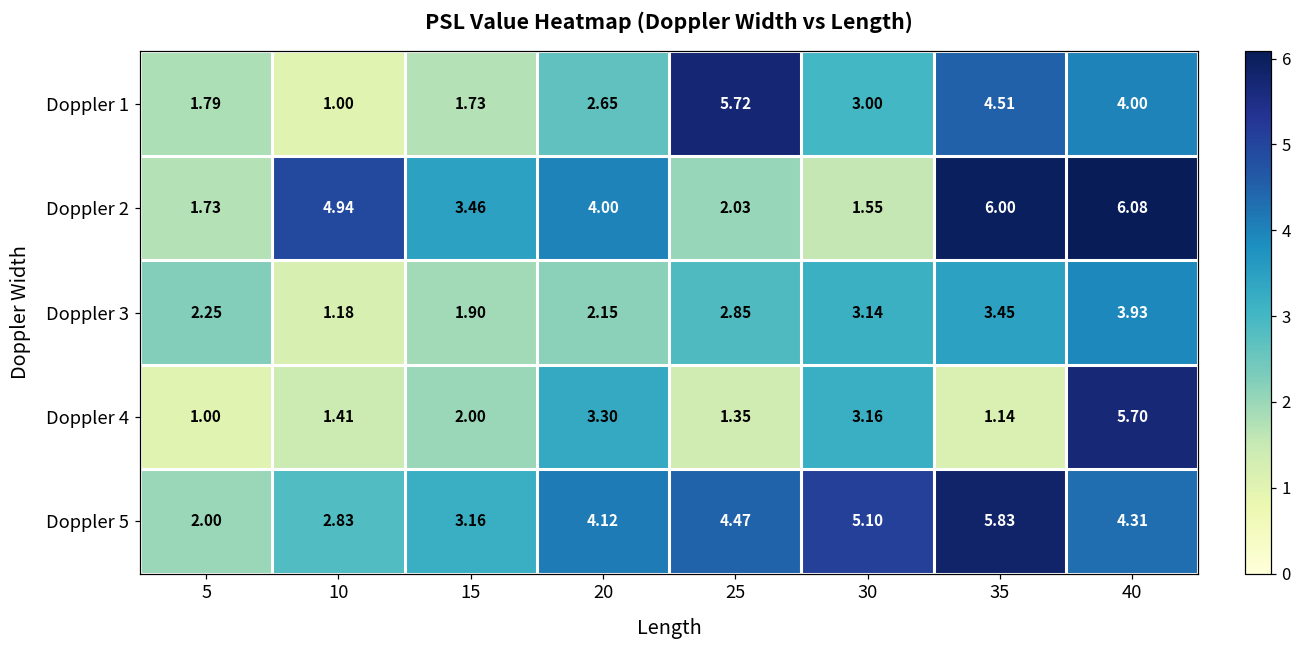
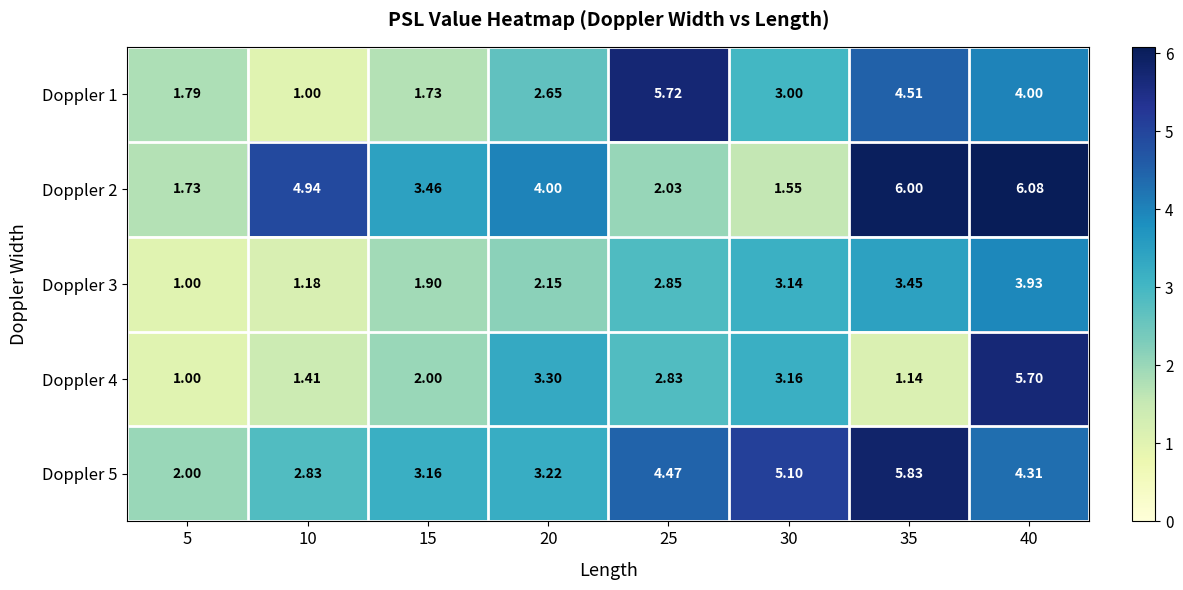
  {
    "Doppler 1": {
      "5": 1.79,
      "10": 1.00,
      "15": 1.73,
      "20": 2.65,
      "25": 5.72,
      "30": 3.00,
      "35": 4.51,
      "40": 4.00
    },
    "Doppler 2": {
      "5": 1.73,
      "10": 4.94,
      "15": 3.46,
      "20": 4.00,
      "25": 2.03,
      "30": 1.55,
      "35": 6.00,
      "40": 6.08
    },
    "Doppler 3": {
-     "5": 2.25,
+     "5": 1.00,
      "10": 1.18,
      "15": 1.90,
      "20": 2.15,
      "25": 2.85,
      "30": 3.14,
      "35": 3.45,
      "40": 3.93
    },
    "Doppler 4": {
      "5": 1.00,
      "10": 1.41,
      "15": 2.00,
      "20": 3.30,
-     "25": 1.35,
+     "25": 2.83,
      "30": 3.16,
      "35": 1.14,
      "40": 5.70
    },
    "Doppler 5": {
      "5": 2.00,
      "10": 2.83,
      "15": 3.16,
-     "20": 4.12,
+     "20": 3.22,
      "25": 4.47,
      "30": 5.10,
      "35": 5.83,
      "40": 4.31
    }
  }
